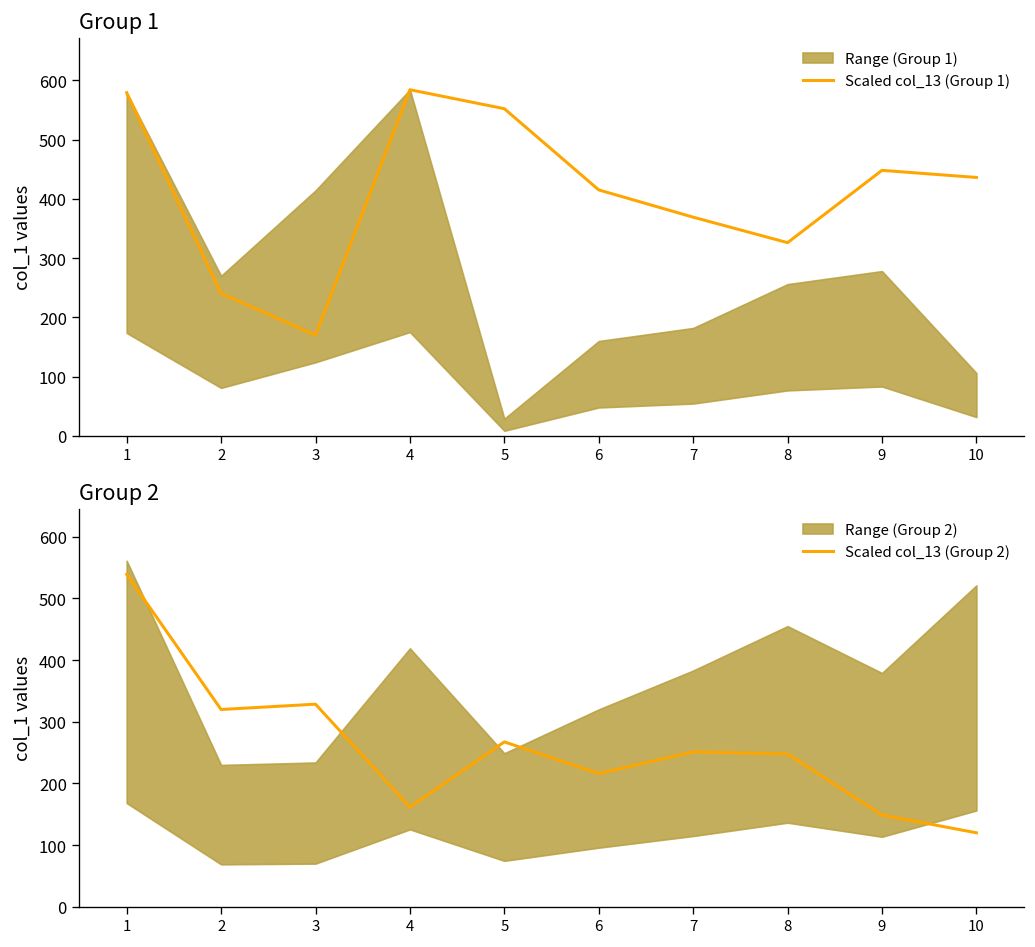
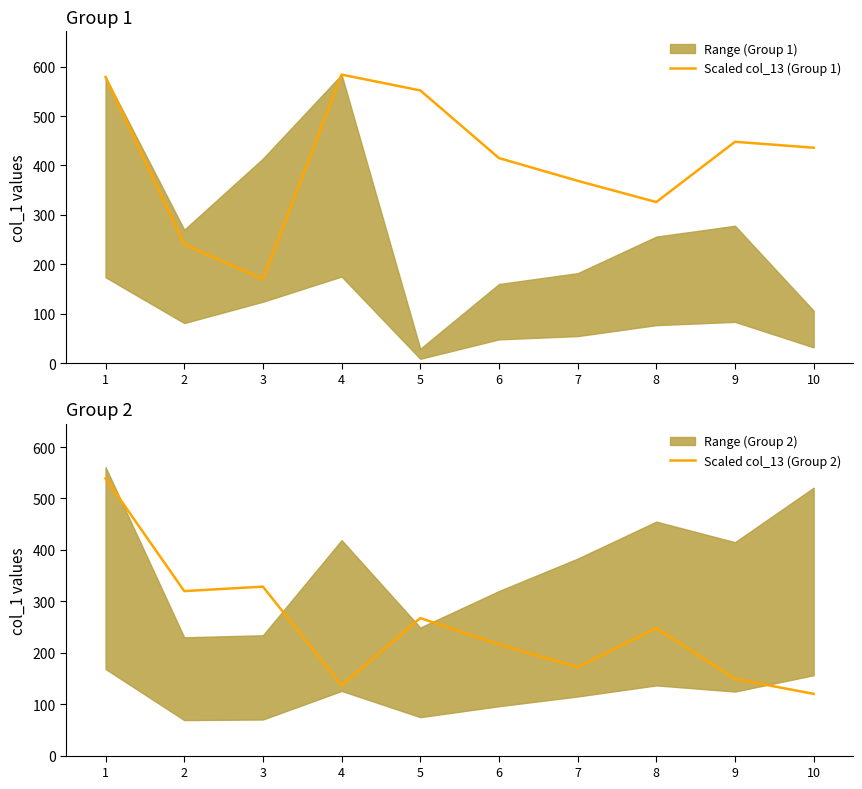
  {
    "Group 1": {
      "Scaled col_13 (Group 1)": {
        "2": 240,
        "3": 170,
        "5": 550,
        "6": 420,
        "7": 370,
        "8": 330,
        "9": 450,
        "10": 440
      }
    },
    "Group 2": {
      "Scaled col_13 (Group 2)": {
        "1": 540,
        "2": 320,
        "3": 330,
-       "4": 160,
+       "4": 140,
        "5": 270,
        "6": 220,
-       "7": 250,
+       "7": 170,
        "8": 250,
        "9": 150,
        "10": 120
      },
      "Range (Group 2)": {
-       "9": 380
+       "9": 420
      }
    }
  }
